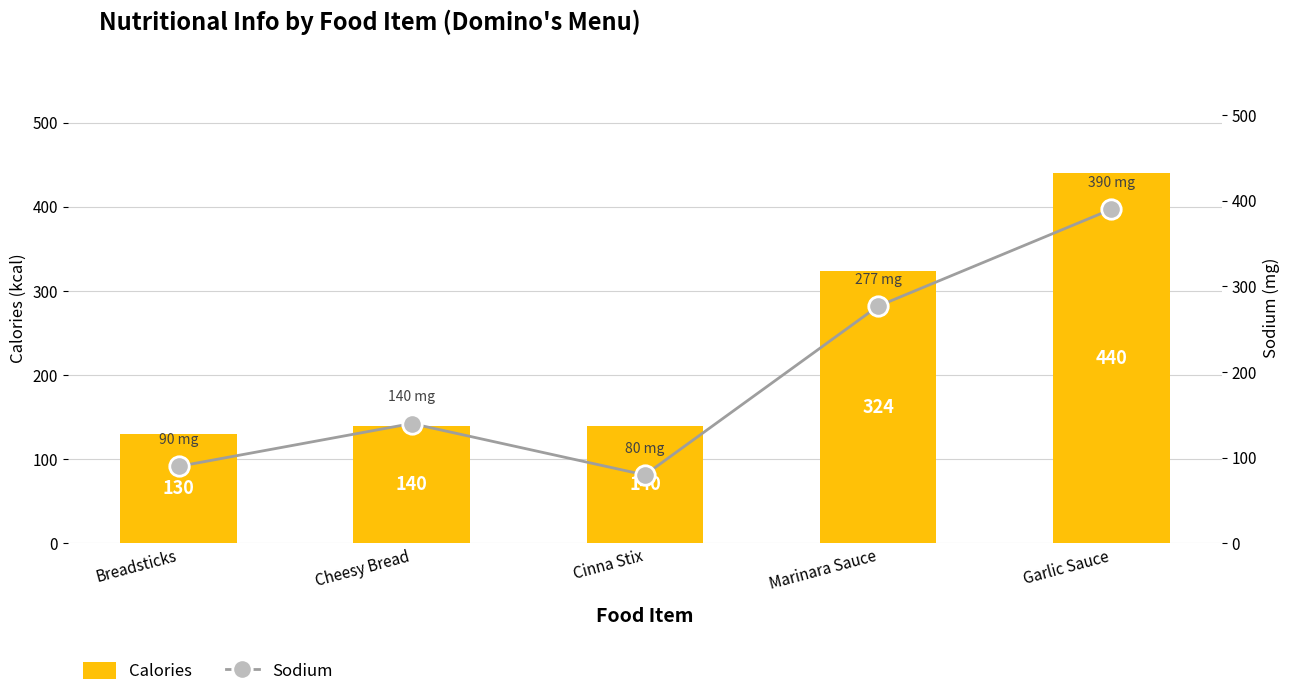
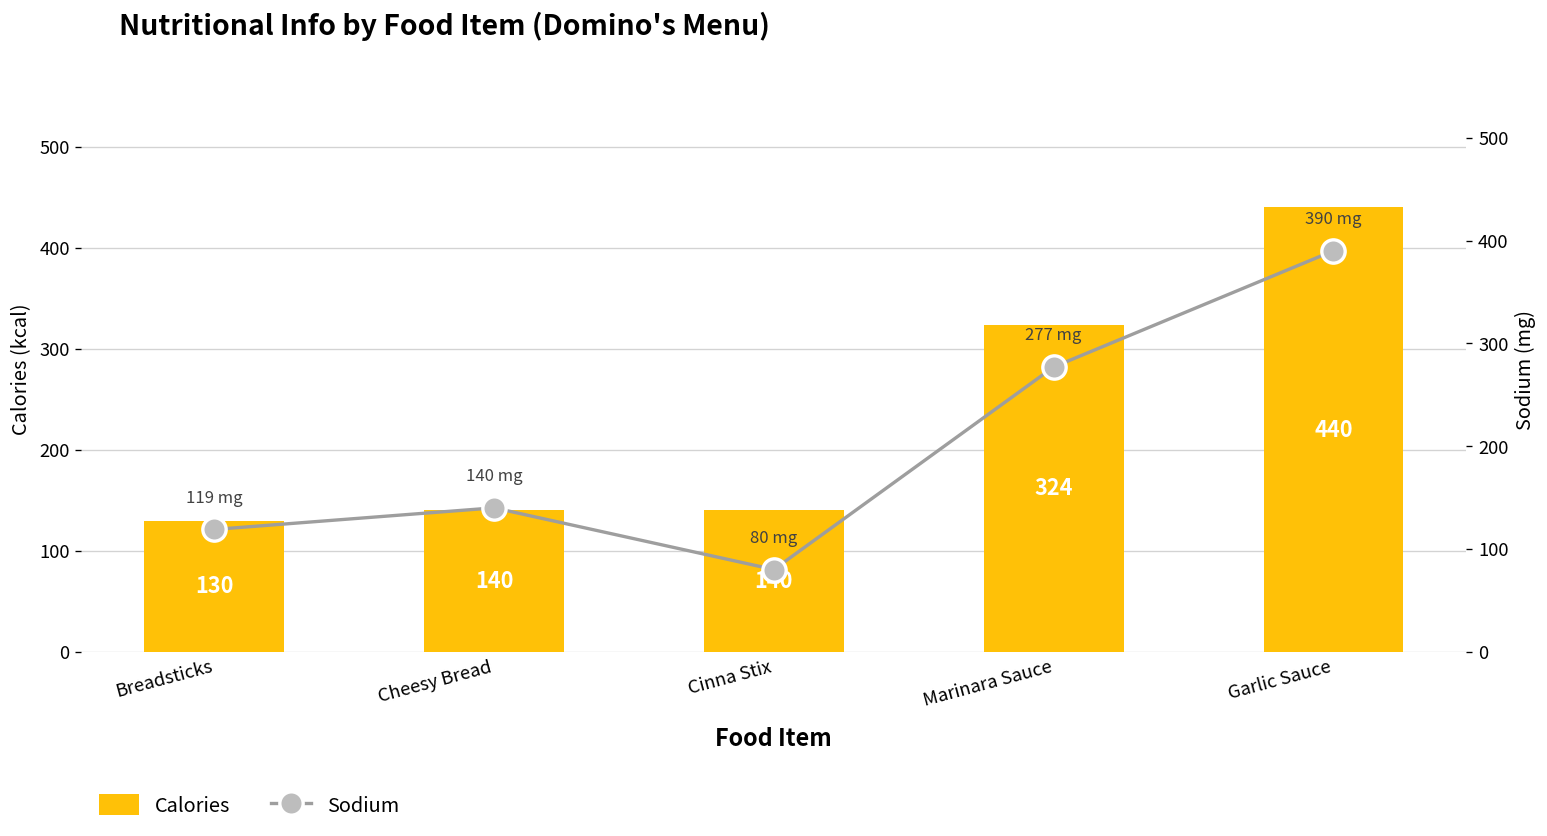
  {
    "Calories": {
      "Breadsticks": 130,
      "Cheesy Bread": 140,
      "Marinara Sauce": 324,
      "Garlic Sauce": 440
    },
    "Sodium": {
-     "Breadsticks": 90,
+     "Breadsticks": 119,
      "Cheesy Bread": 140,
      "Cinna Stix": 80,
      "Marinara Sauce": 277,
      "Garlic Sauce": 390
    }
  }
